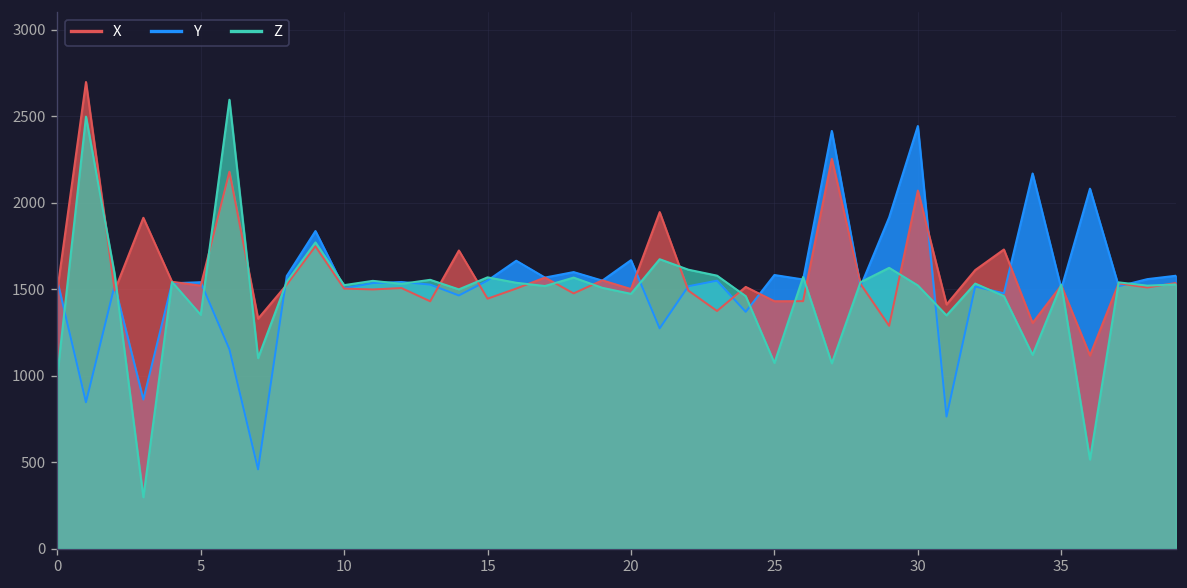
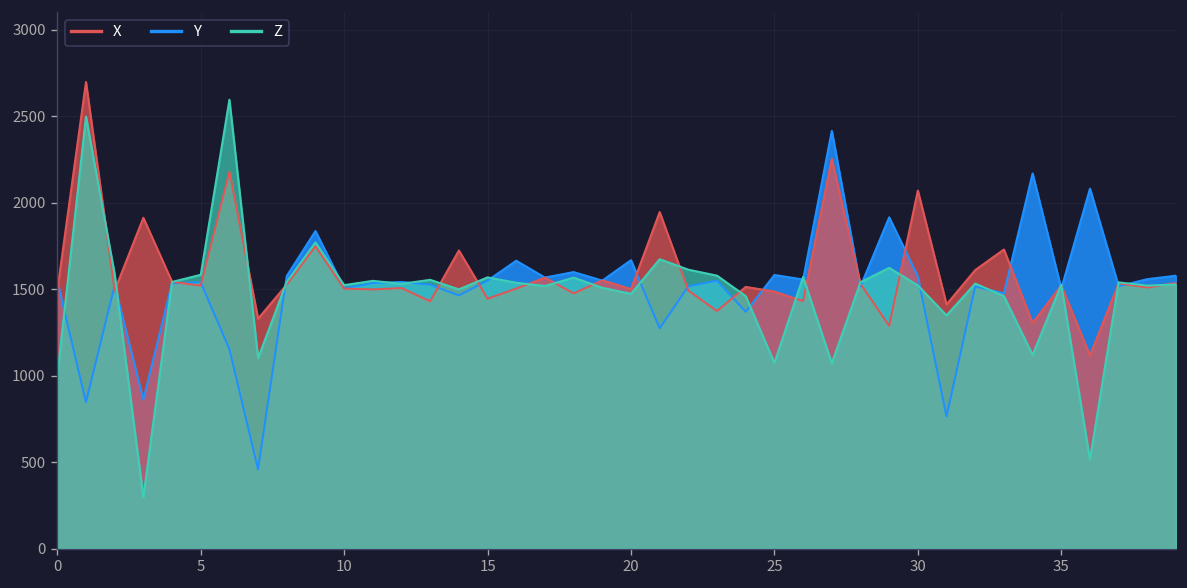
  {
    "Y": {
      "0": 1550,
      "5": 1540,
      "15": 1550,
      "20": 1670,
      "25": 1580,
-     "30": 2440,
+     "30": 1580,
      "35": 1500
    },
    "X": {
      "0": 1490,
      "5": 1520,
      "15": 1450,
      "20": 1500,
-     "25": 1430,
+     "25": 1490,
      "30": 2070
    },
    "Z": {
      "0": 1000,
-     "5": 1350,
+     "5": 1580,
      "10": 1520,
      "15": 1570,
      "20": 1470,
      "25": 1070,
      "30": 1520
    }
  }
